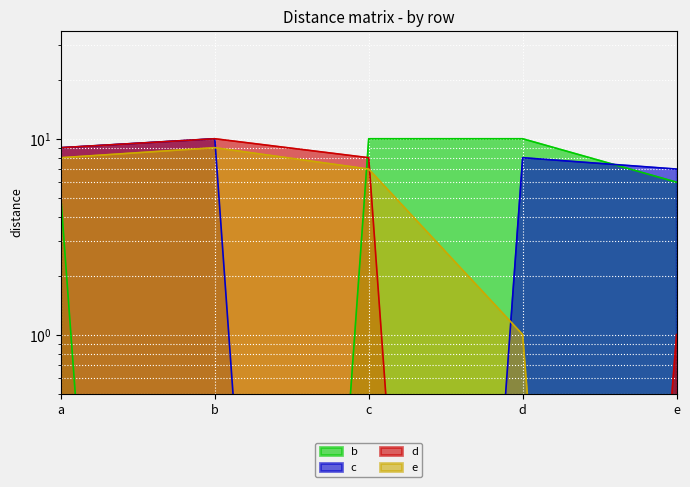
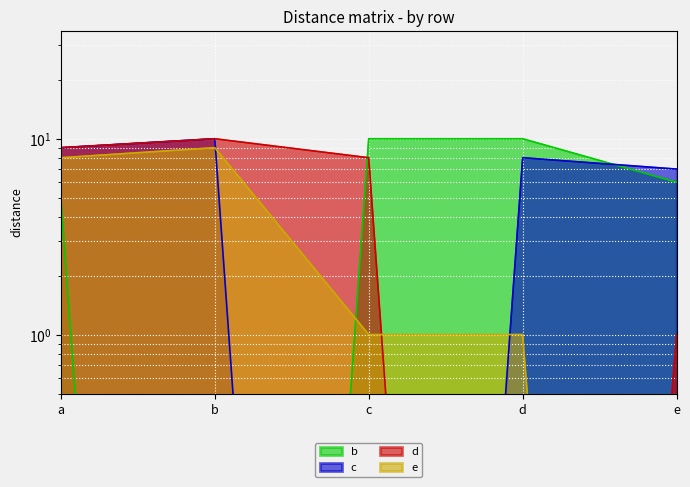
  {
    "b": {
      "a": 5.0,
      "c": 10,
      "d": 10,
      "e": 6.0
    },
    "c": {
      "d": 8.0,
      "e": 7.0
    },
    "d": {
      "c": 8.0,
      "e": 1.0
    },
    "e": {
      "a": 8.0,
      "b": 9,
-     "c": 7.0,
+     "c": 1.0,
      "d": 1.0
    }
  }
